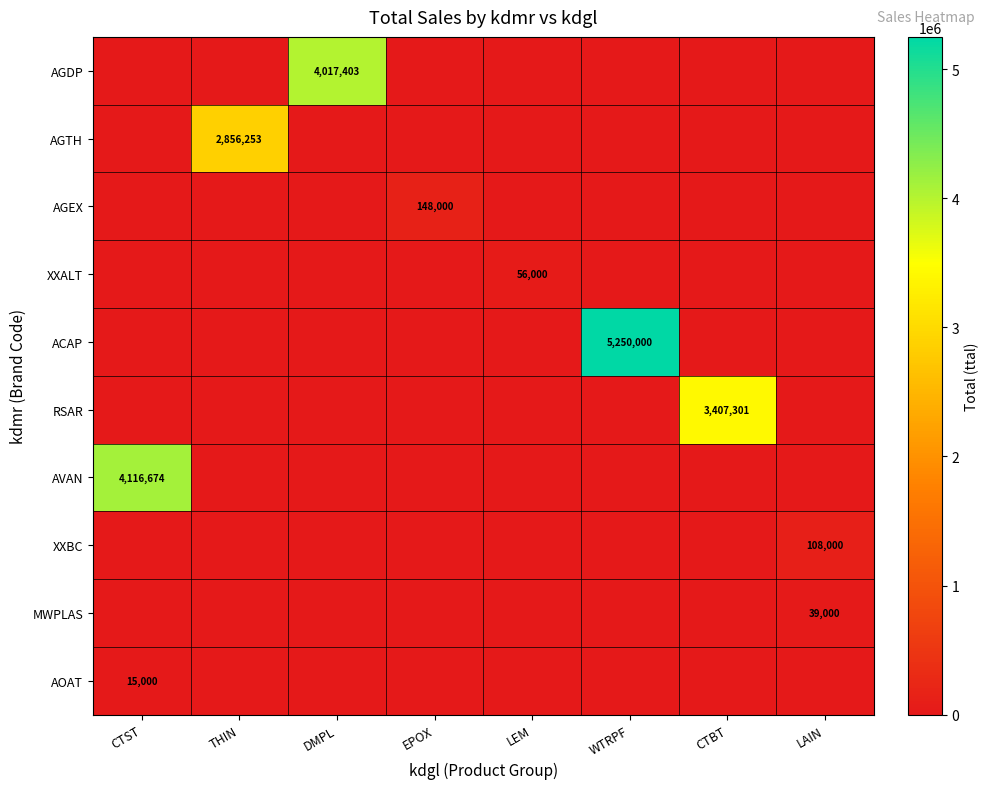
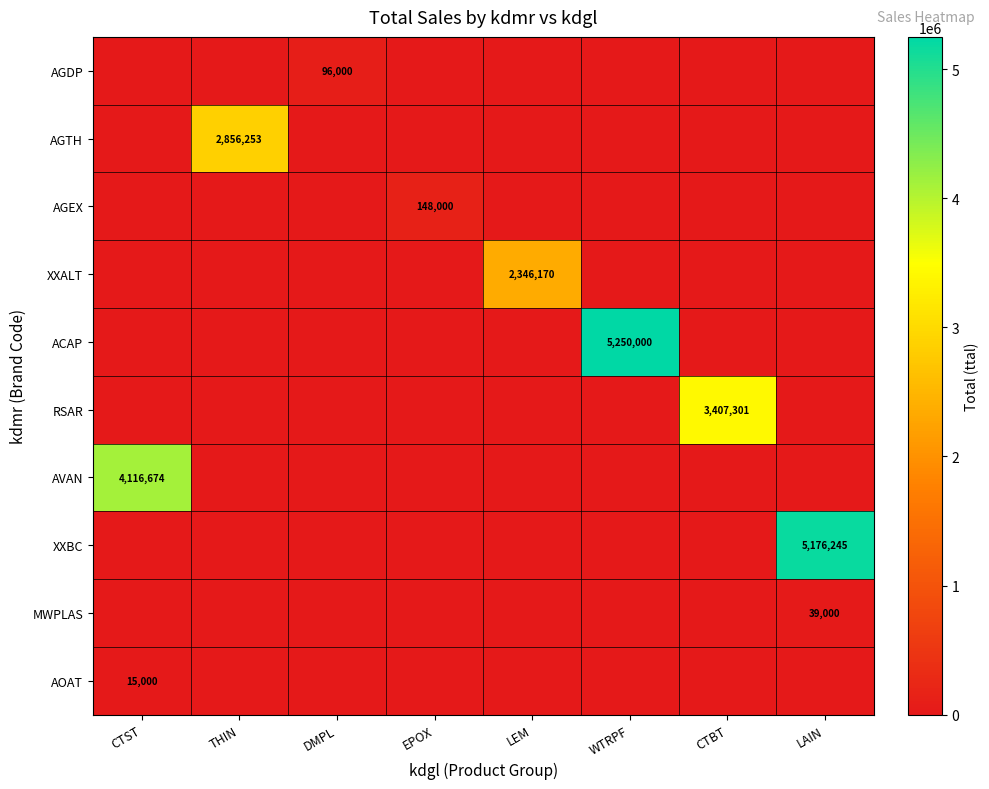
  {
    "AGDP": {
-     "DMPL": "4,017,403"
+     "DMPL": "96,000"
    },
    "AGTH": {
      "THIN": "2,856,253"
    },
    "AGEX": {
      "EPOX": "148,000"
    },
    "XXALT": {
-     "LEM": "56,000"
+     "LEM": "2,346,170"
    },
    "ACAP": {
      "WTRPF": "5,250,000"
    },
    "RSAR": {
      "CTBT": "3,407,301"
    },
    "AVAN": {
      "CTST": "4,116,674"
    },
    "XXBC": {
-     "LAIN": "108,000"
+     "LAIN": "5,176,245"
    },
    "MWPLAS": {
      "LAIN": "39,000"
    },
    "AOAT": {
      "CTST": "15,000"
    }
  }
